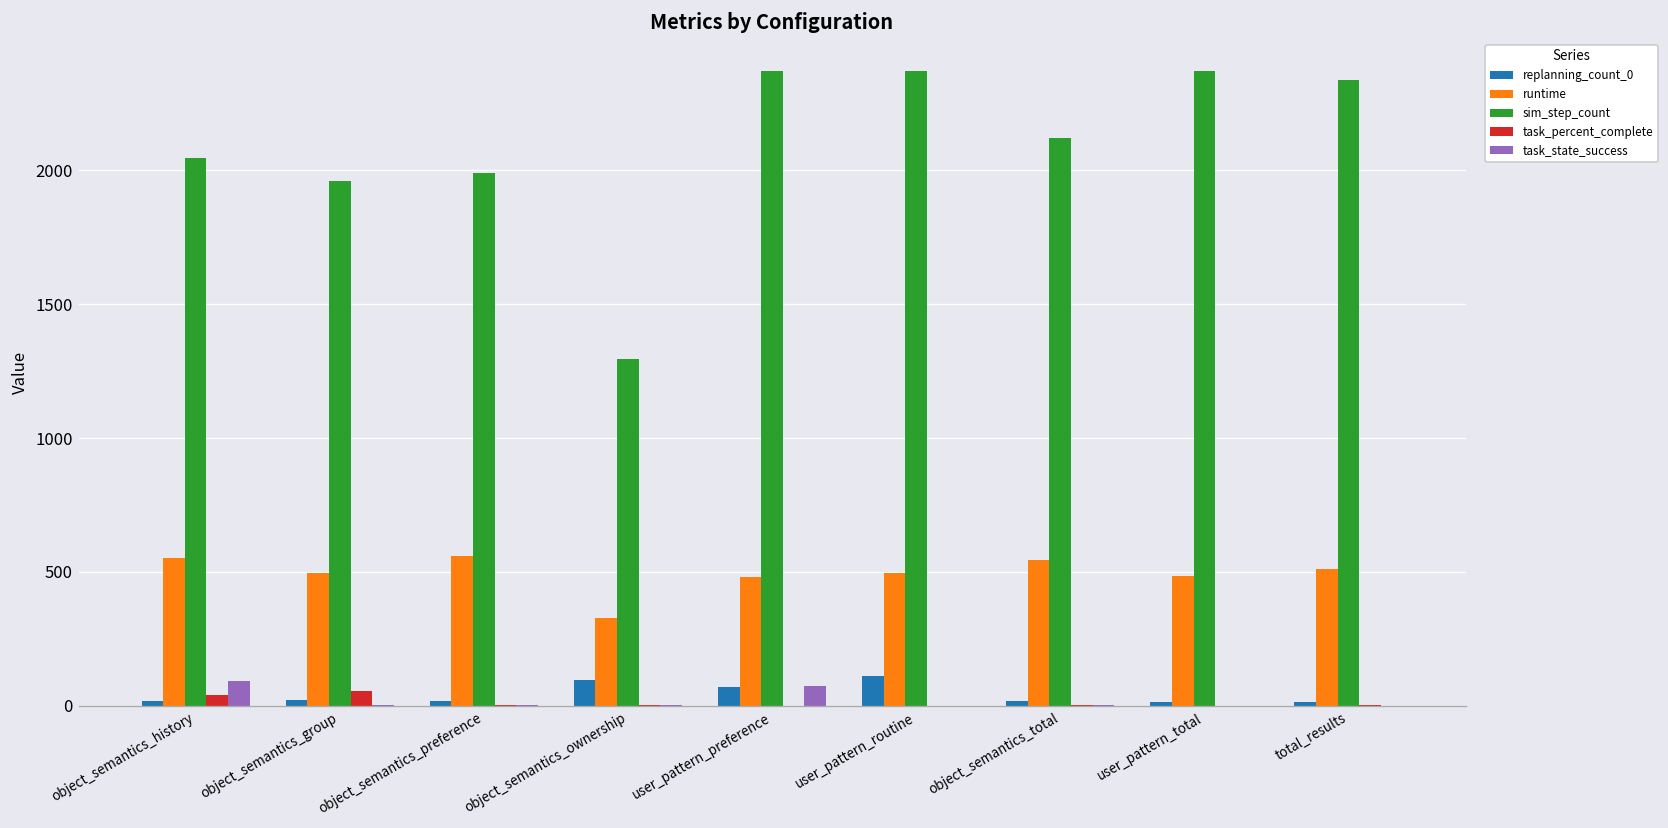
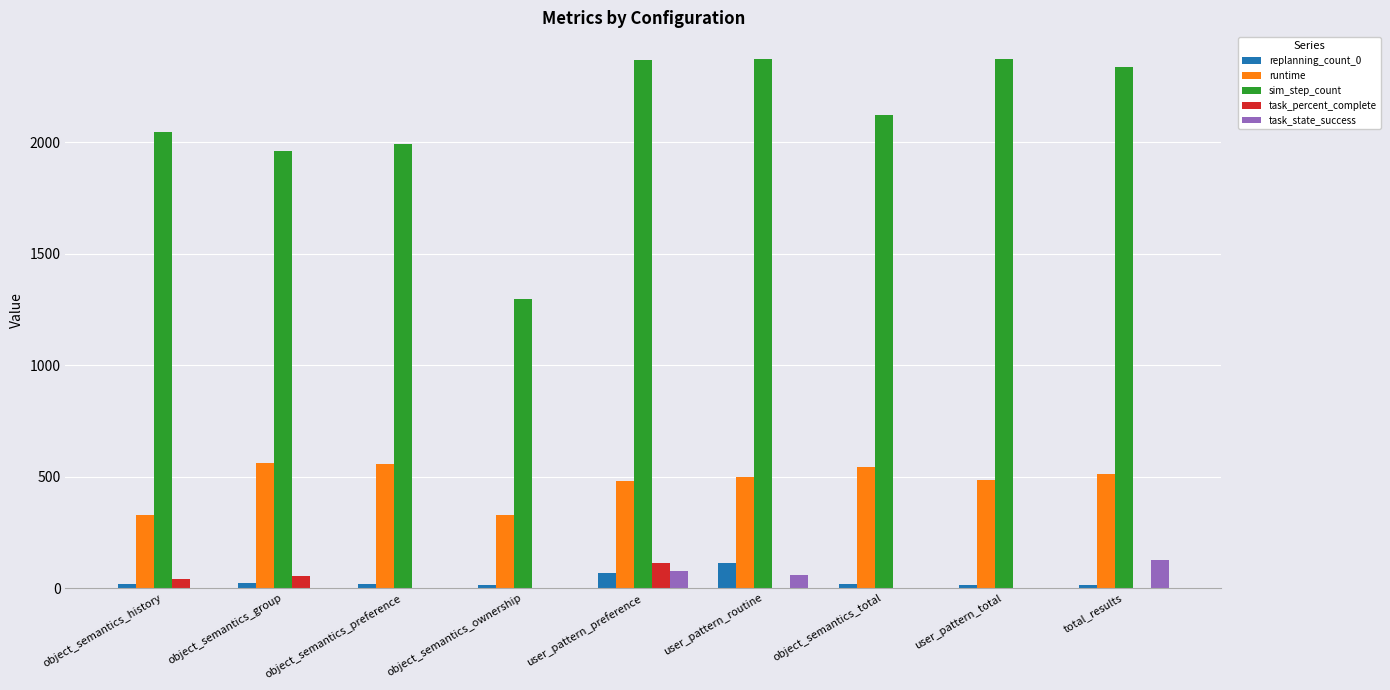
  {
    "replanning_count_0": {
      "object_semantics_history": 20,
      "object_semantics_group": 20,
      "object_semantics_preference": 20,
-     "object_semantics_ownership": 100,
+     "object_semantics_ownership": 10,
      "user_pattern_preference": 70,
      "user_pattern_routine": 110,
      "object_semantics_total": 20,
      "user_pattern_total": 10,
      "total_results": 20
    },
    "runtime": {
-     "object_semantics_history": 550,
-     "object_semantics_group": 500,
+     "object_semantics_history": 330,
+     "object_semantics_group": 560,
      "object_semantics_preference": 560,
      "object_semantics_ownership": 330,
      "user_pattern_preference": 480,
      "user_pattern_routine": 500,
      "object_semantics_total": 540,
      "user_pattern_total": 480,
      "total_results": 510
    },
    "sim_step_count": {
      "object_semantics_history": 2050,
      "object_semantics_group": 1960,
      "object_semantics_preference": 1990,
      "object_semantics_ownership": 1290,
      "user_pattern_preference": 2370,
      "user_pattern_routine": 2370,
      "object_semantics_total": 2120,
      "user_pattern_total": 2370,
      "total_results": 2340
    },
    "task_percent_complete": {
      "object_semantics_history": 40,
      "object_semantics_group": 50,
-     "user_pattern_preference": 0
+     "user_pattern_preference": 110
    },
    "task_state_success": {
-     "object_semantics_history": 90,
+     "object_semantics_history": 0,
      "user_pattern_preference": 70,
-     "user_pattern_routine": 0,
-     "total_results": 0
+     "user_pattern_routine": 60,
+     "total_results": 120
    }
  }
